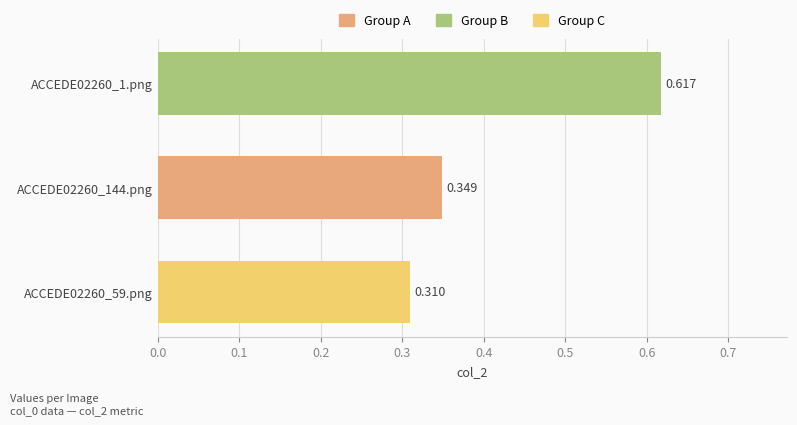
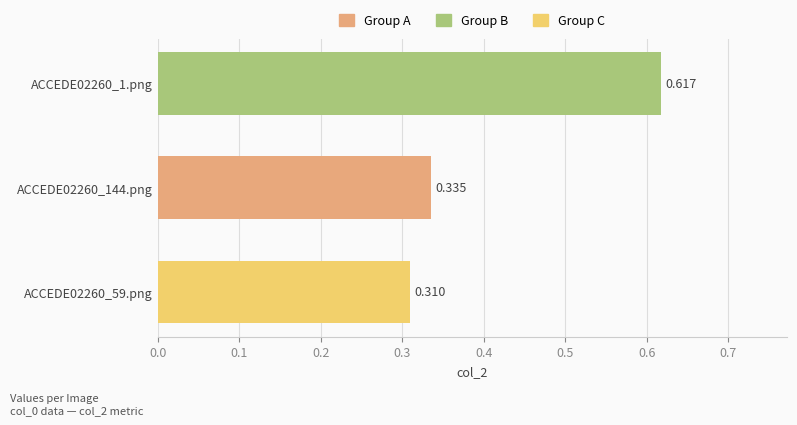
  {
    "ACCEDE02260_1.png": 0.617,
-   "ACCEDE02260_144.png": 0.349,
+   "ACCEDE02260_144.png": 0.335,
    "ACCEDE02260_59.png": 0.310
  }
